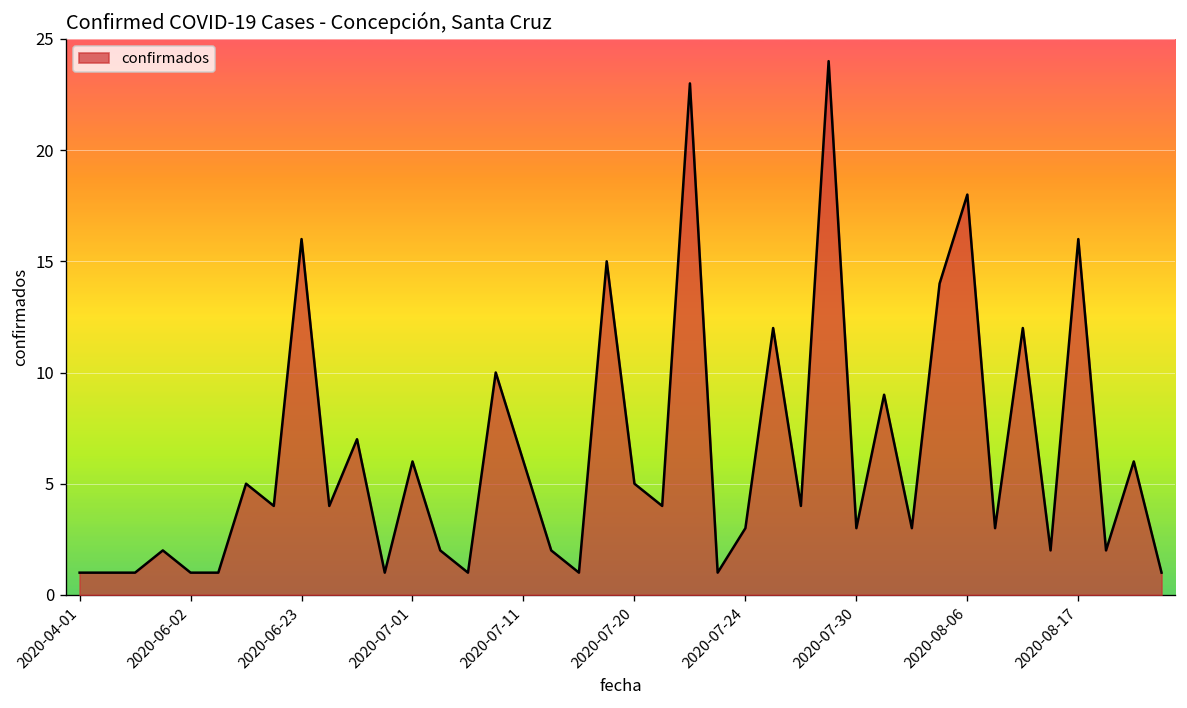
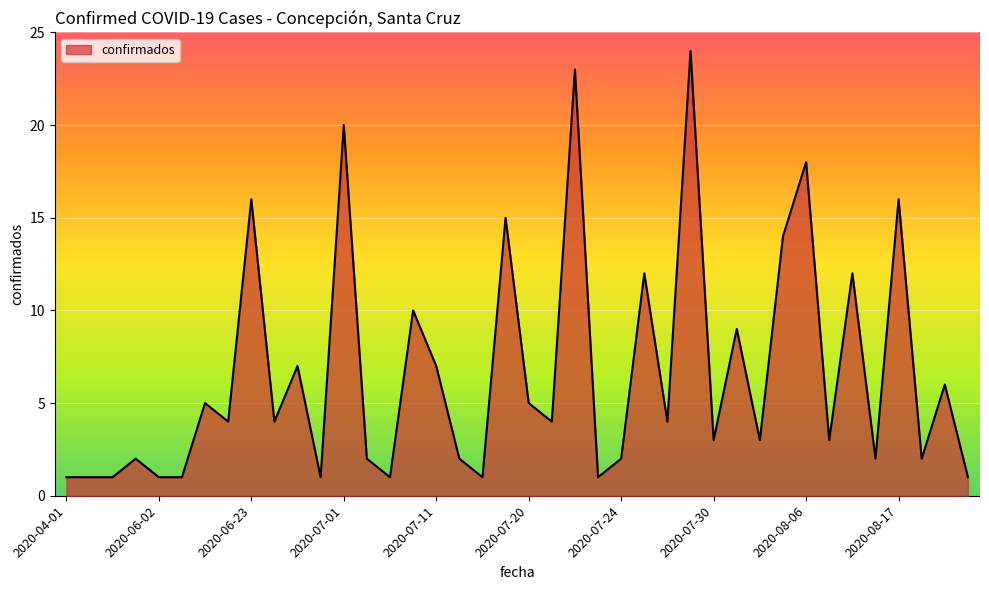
  {
    "2020-04-01": 1,
    "2020-06-02": 1,
    "2020-06-23": 16,
-   "2020-07-01": 6,
-   "2020-07-11": 6,
+   "2020-07-01": 20,
+   "2020-07-11": 7,
    "2020-07-20": 5,
-   "2020-07-24": 3,
+   "2020-07-24": 2,
    "2020-07-30": 3,
    "2020-08-06": 18,
    "2020-08-17": 16
  }
